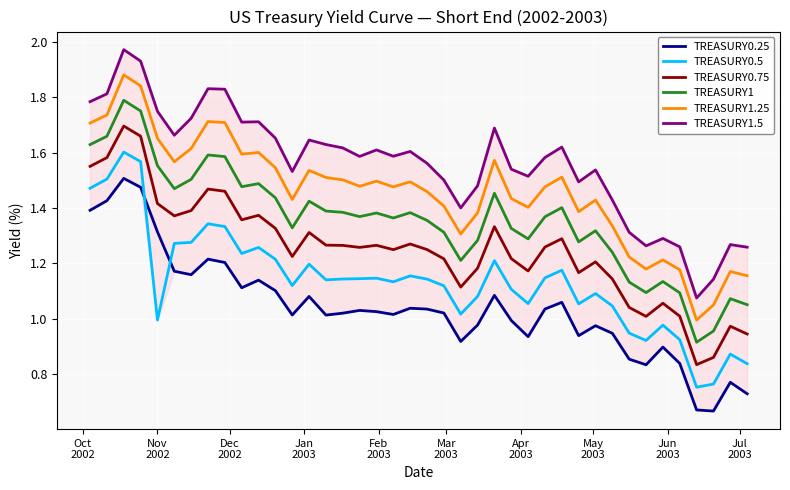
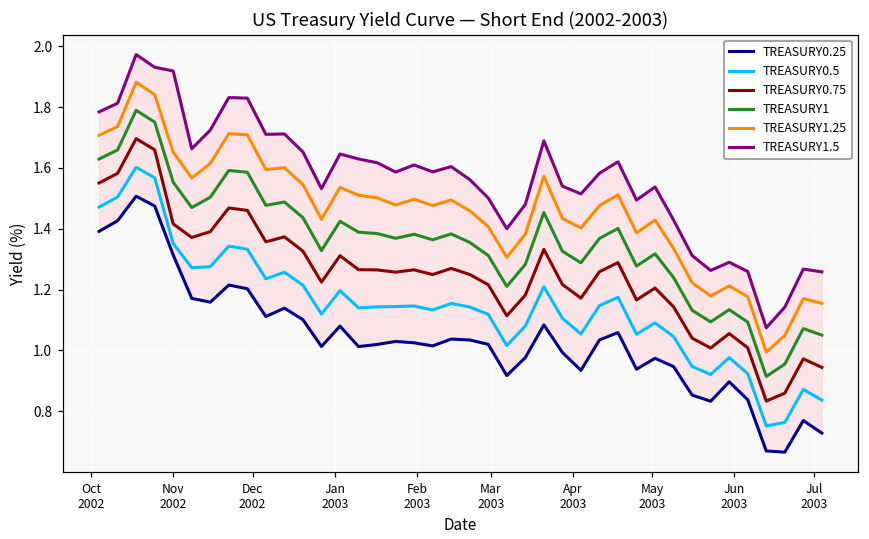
  {
    "TREASURY0.25": {
      "Nov 2002": 1.31
    },
    "TREASURY0.5": {
-     "Nov 2002": 0.99
+     "Nov 2002": 1.35
    },
    "TREASURY0.75": {
      "Nov 2002": 1.42
    },
    "TREASURY1": {
      "Nov 2002": 1.55
    },
    "TREASURY1.25": {
      "Nov 2002": 1.65
    },
    "TREASURY1.5": {
-     "Nov 2002": 1.75
+     "Nov 2002": 1.92
    }
  }
